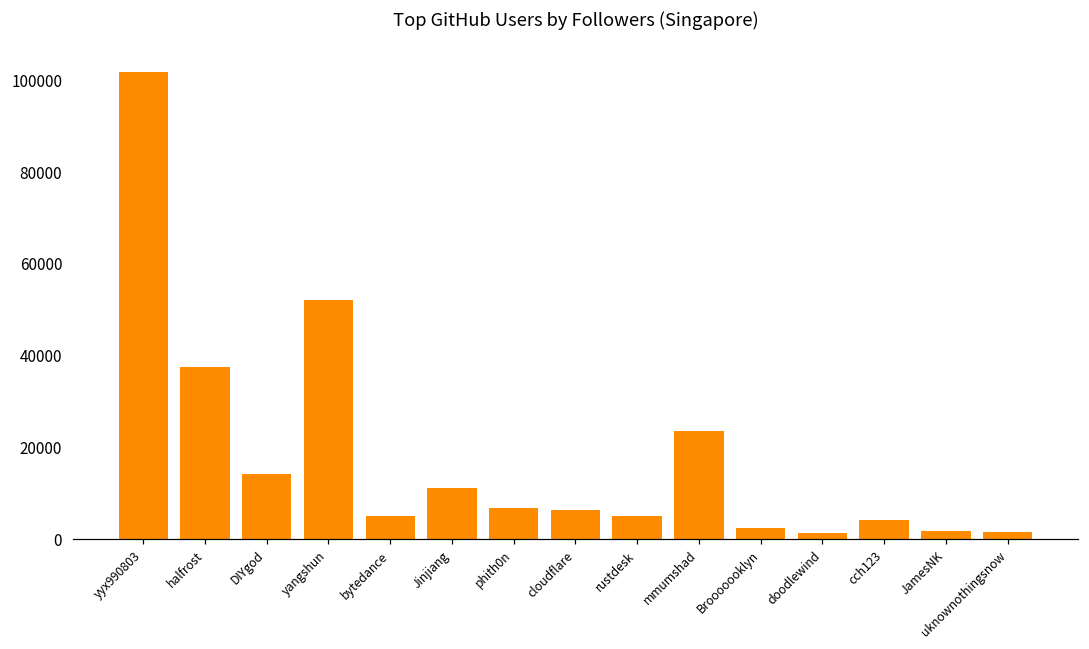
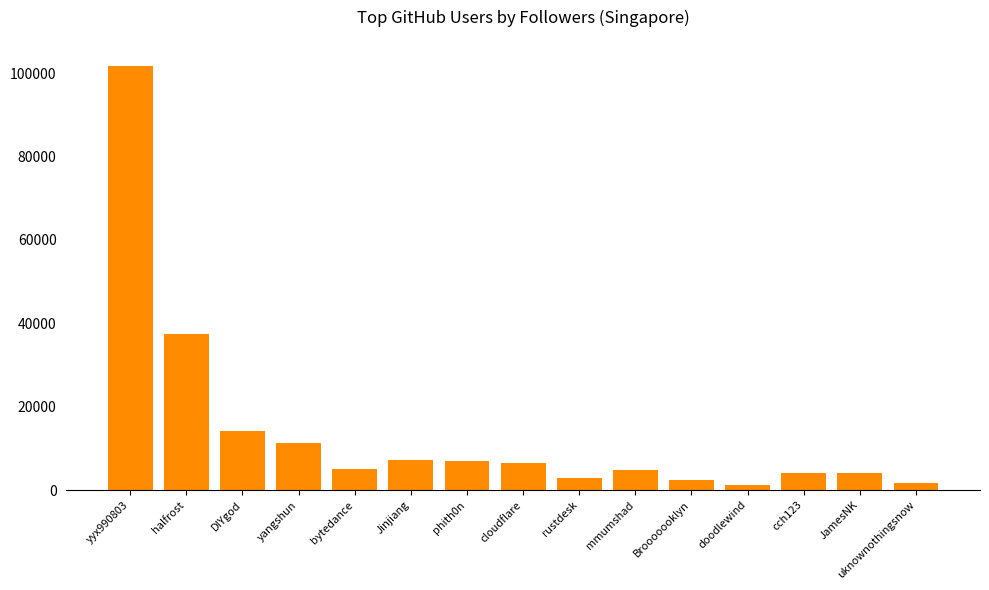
  {
    "yyx990803": 102000,
    "halfrost": 38000,
    "DIYgod": 14000,
-   "yangshun": 52000,
+   "yangshun": 11000,
    "bytedance": 5000,
-   "Jinjiang": 11000,
+   "Jinjiang": 7000,
    "phith0n": 7000,
    "cloudflare": 6000,
-   "rustdesk": 5000,
-   "mmumshad": 24000,
+   "rustdesk": 3000,
+   "mmumshad": 5000,
    "Brooooooklyn": 3000,
    "doodlewind": 1000,
    "cch123": 4000,
-   "JamesNK": 2000,
+   "JamesNK": 4000,
    "uknownothingsnow": 2000
  }
